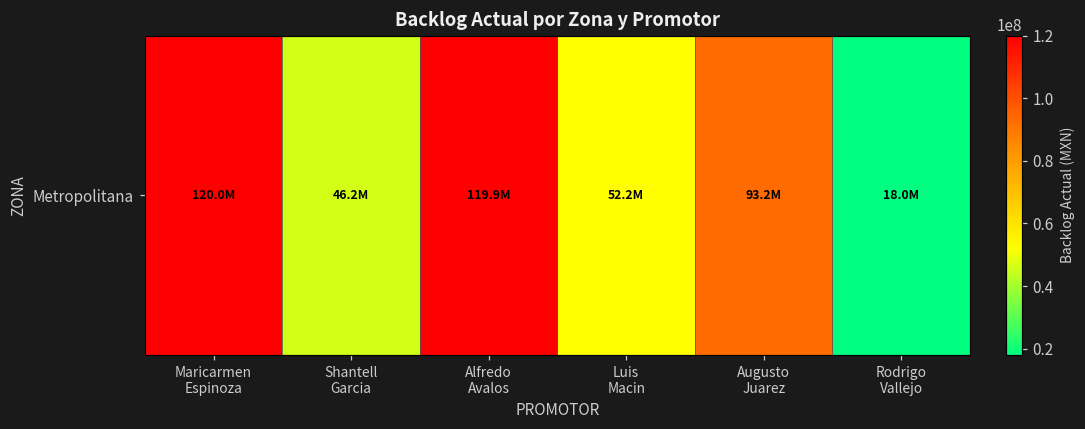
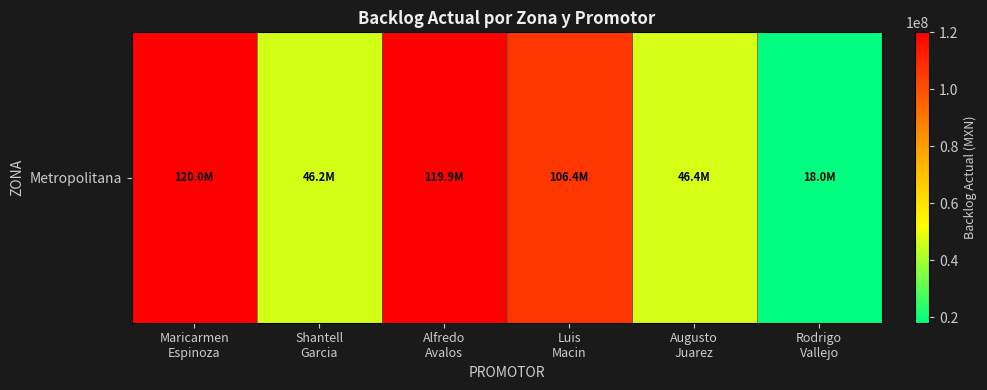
  {
    "Metropolitana": {
      "Maricarmen Espinoza": "120.0M",
      "Shantell Garcia": "46.2M",
      "Alfredo Avalos": "119.9M",
-     "Luis Macin": "52.2M",
-     "Augusto Juarez": "93.2M",
+     "Luis Macin": "106.4M",
+     "Augusto Juarez": "46.4M",
      "Rodrigo Vallejo": "18.0M"
    }
  }
